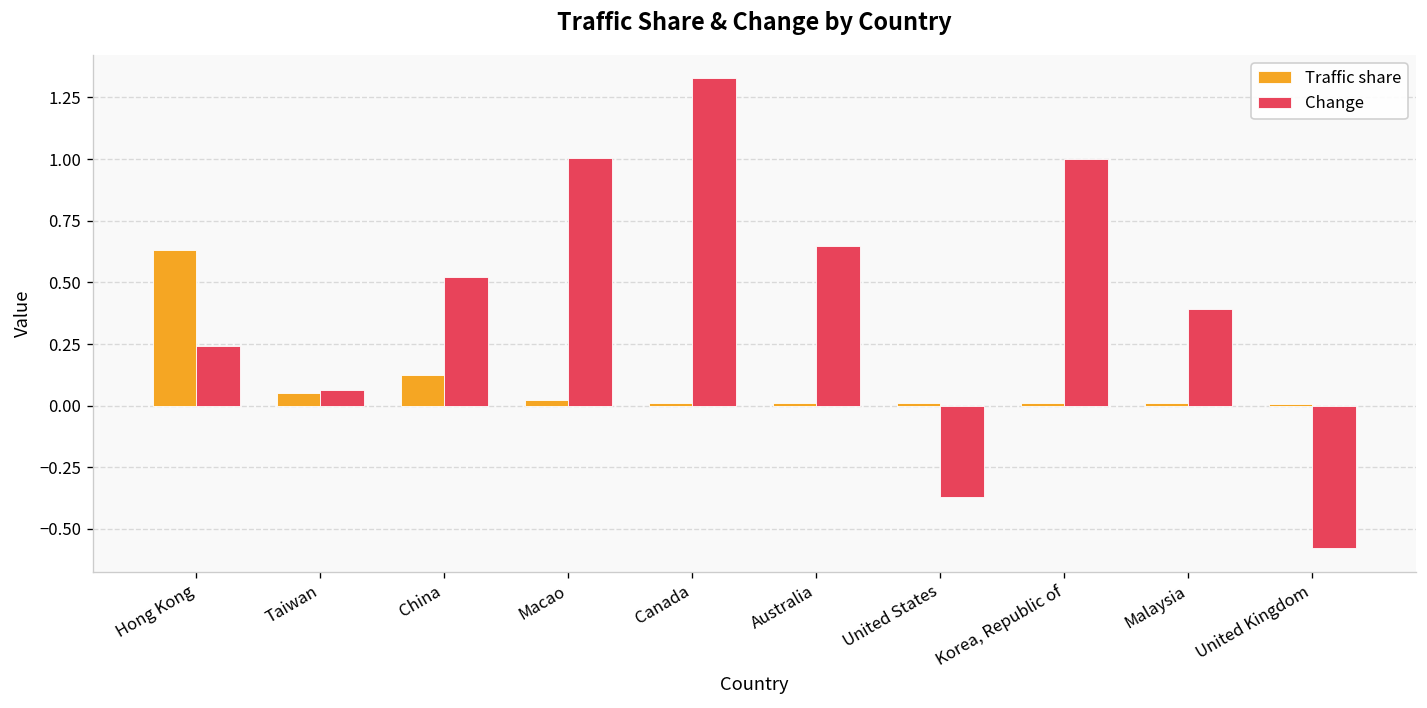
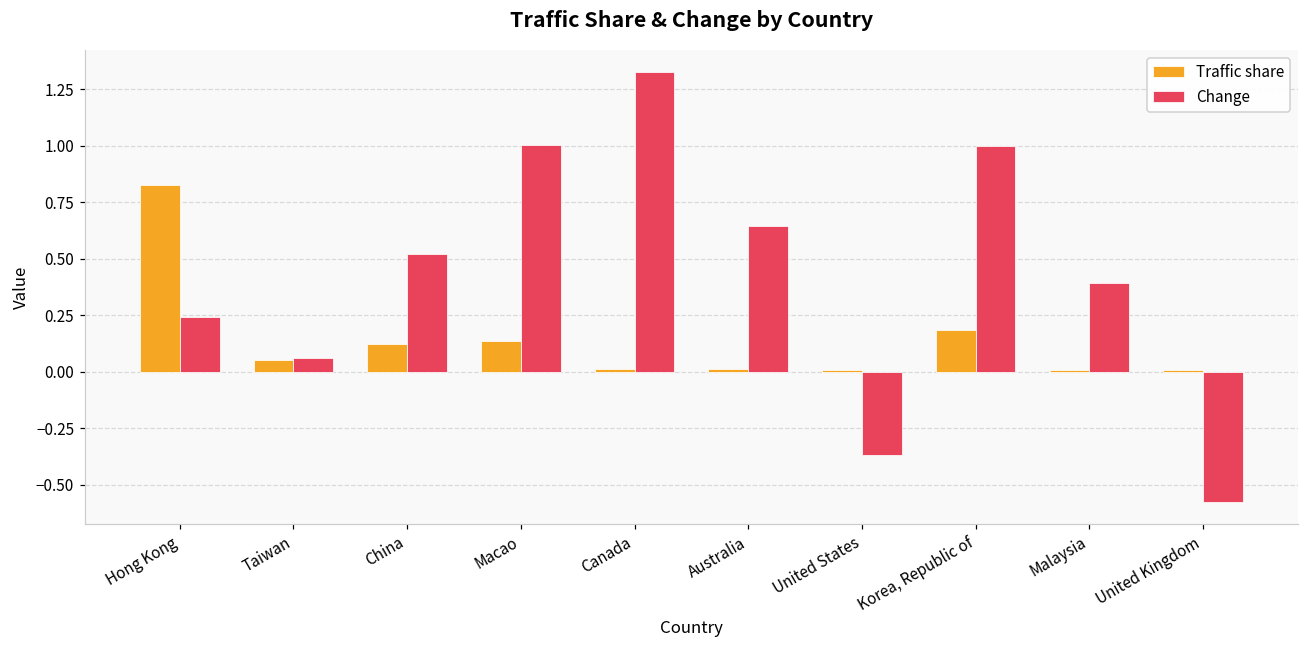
  {
    "Traffic share": {
-     "Hong Kong": 0.63,
+     "Hong Kong": 0.83,
      "Taiwan": 0.05,
      "China": 0.13,
-     "Macao": 0.02,
-     "Korea, Republic of": 0.01
+     "Macao": 0.14,
+     "Korea, Republic of": 0.19
    },
    "Change": {
      "Hong Kong": 0.24,
      "Taiwan": 0.06,
      "China": 0.52,
      "Macao": 1.00,
      "Canada": 1.33,
      "Australia": 0.65,
      "United States": -0.37,
      "Korea, Republic of": 1.00,
      "Malaysia": 0.39,
      "United Kingdom": -0.58
    }
  }
